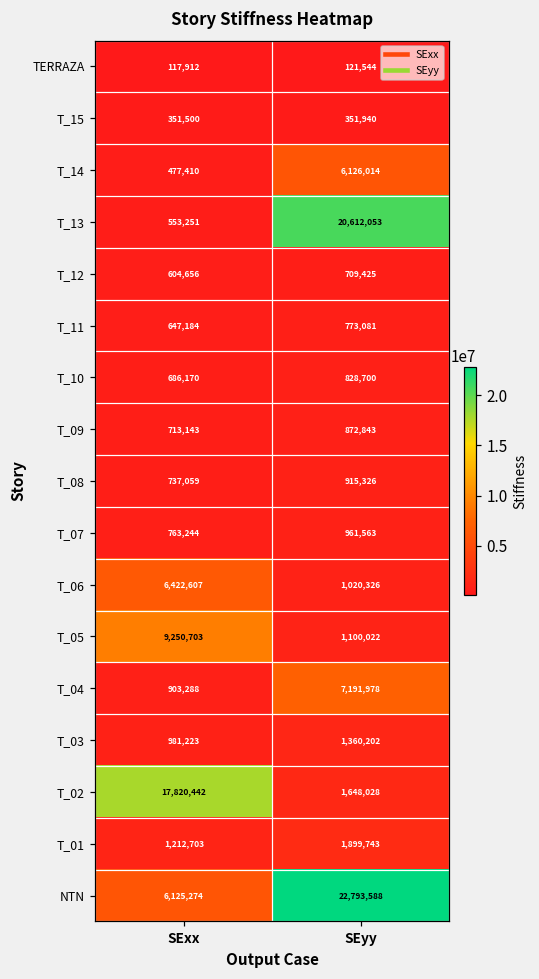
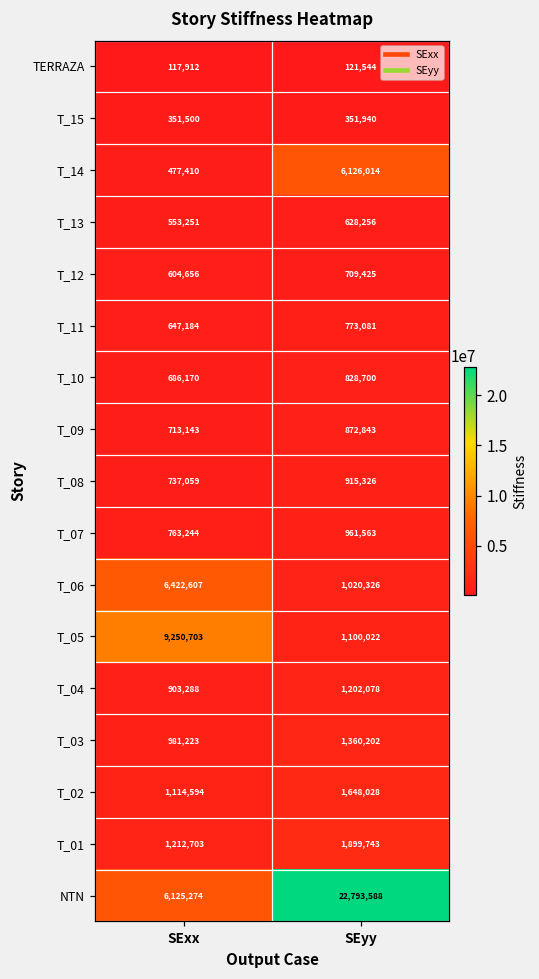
  {
    "TERRAZA": {
      "SExx": "117,912",
      "SEyy": "121,544"
    },
    "T_15": {
      "SExx": "351,500",
      "SEyy": "351,940"
    },
    "T_14": {
      "SExx": "477,410",
      "SEyy": "6,126,014"
    },
    "T_13": {
      "SExx": "553,251",
-     "SEyy": "20,612,053"
+     "SEyy": "628,256"
    },
    "T_12": {
      "SExx": "604,656",
      "SEyy": "709,425"
    },
    "T_11": {
      "SExx": "647,184",
      "SEyy": "773,081"
    },
    "T_10": {
      "SExx": "686,170",
      "SEyy": "828,700"
    },
    "T_09": {
      "SExx": "713,143",
      "SEyy": "872,843"
    },
    "T_08": {
      "SExx": "737,059",
      "SEyy": "915,326"
    },
    "T_07": {
      "SExx": "763,244",
      "SEyy": "961,563"
    },
    "T_06": {
      "SExx": "6,422,607",
      "SEyy": "1,020,326"
    },
    "T_05": {
      "SExx": "9,250,703",
      "SEyy": "1,100,022"
    },
    "T_04": {
      "SExx": "903,288",
-     "SEyy": "7,191,978"
+     "SEyy": "1,202,078"
    },
    "T_03": {
      "SExx": "981,223",
      "SEyy": "1,360,202"
    },
    "T_02": {
-     "SExx": "17,820,442",
+     "SExx": "1,114,594",
      "SEyy": "1,648,028"
    },
    "T_01": {
      "SExx": "1,212,703",
      "SEyy": "1,899,743"
    },
    "NTN": {
      "SExx": "6,125,274",
      "SEyy": "22,793,588"
    }
  }
